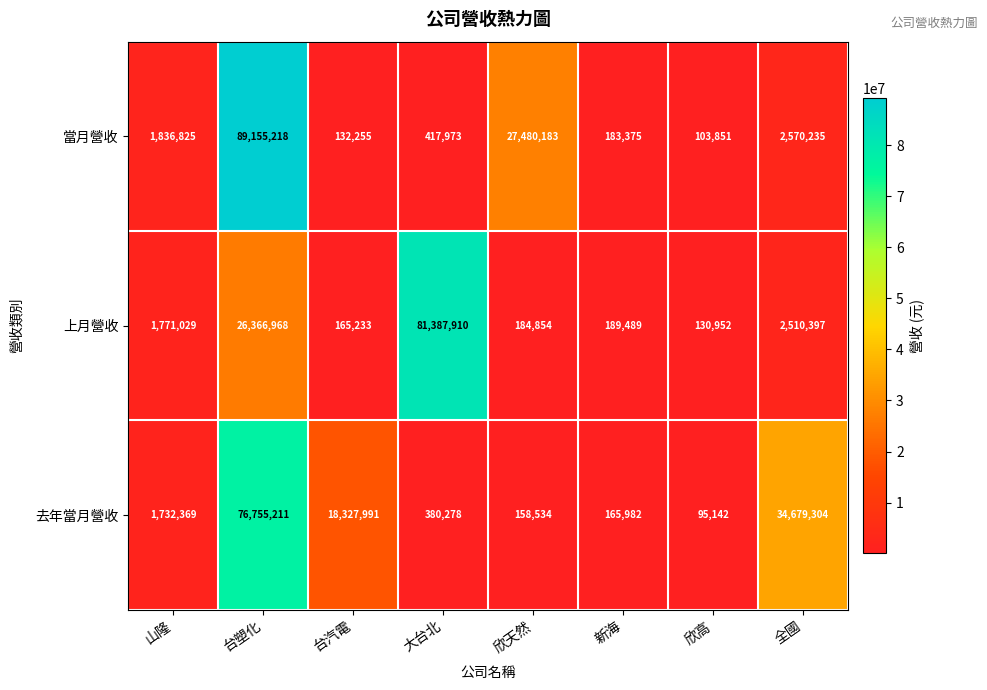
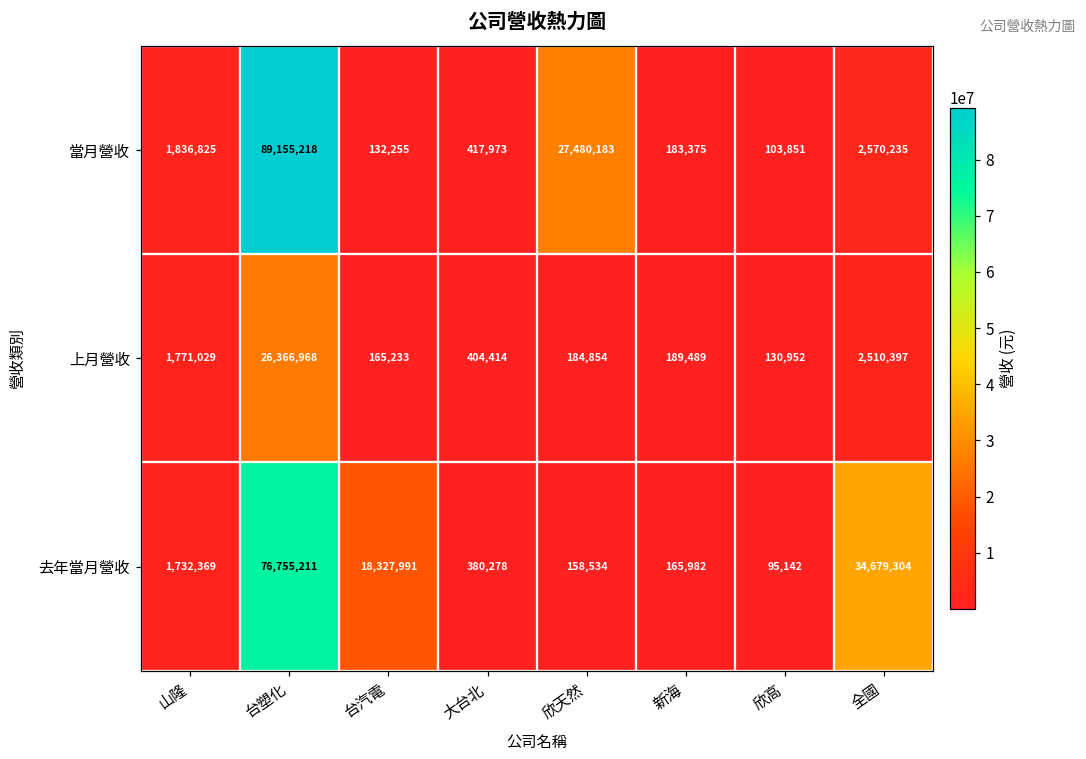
  {
    "當月營收": {
      "山隆": "1,836,825",
      "台塑化": "89,155,218",
      "台汽電": "132,255",
      "大台北": "417,973",
      "欣天然": "27,480,183",
      "新海": "183,375",
      "欣高": "103,851",
      "全國": "2,570,235"
    },
    "上月營收": {
      "山隆": "1,771,029",
      "台塑化": "26,366,968",
      "台汽電": "165,233",
-     "大台北": "81,387,910",
+     "大台北": "404,414",
      "欣天然": "184,854",
      "新海": "189,489",
      "欣高": "130,952",
      "全國": "2,510,397"
    },
    "去年當月營收": {
      "山隆": "1,732,369",
      "台塑化": "76,755,211",
      "台汽電": "18,327,991",
      "大台北": "380,278",
      "欣天然": "158,534",
      "新海": "165,982",
      "欣高": "95,142",
      "全國": "34,679,304"
    }
  }
